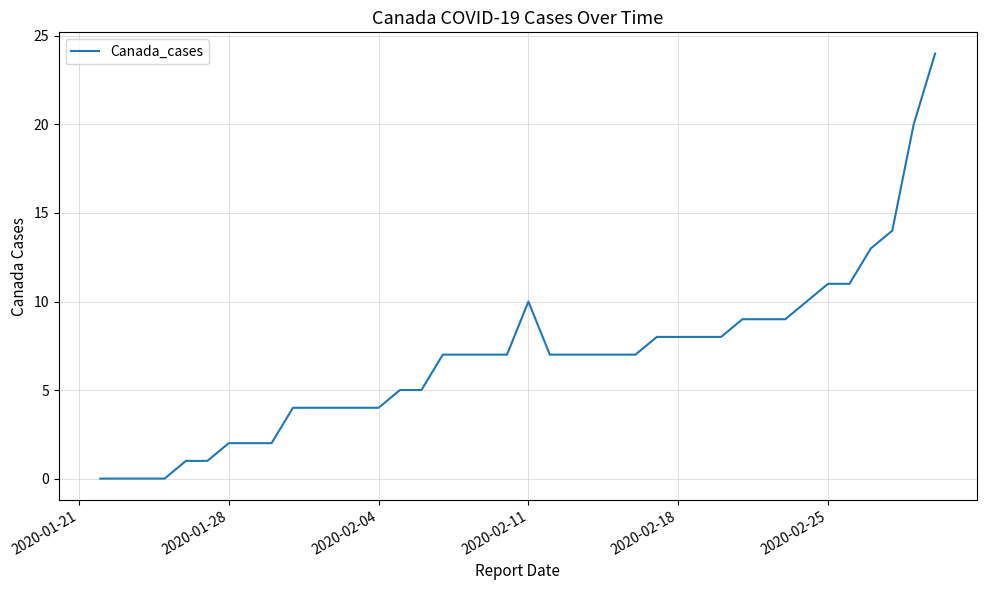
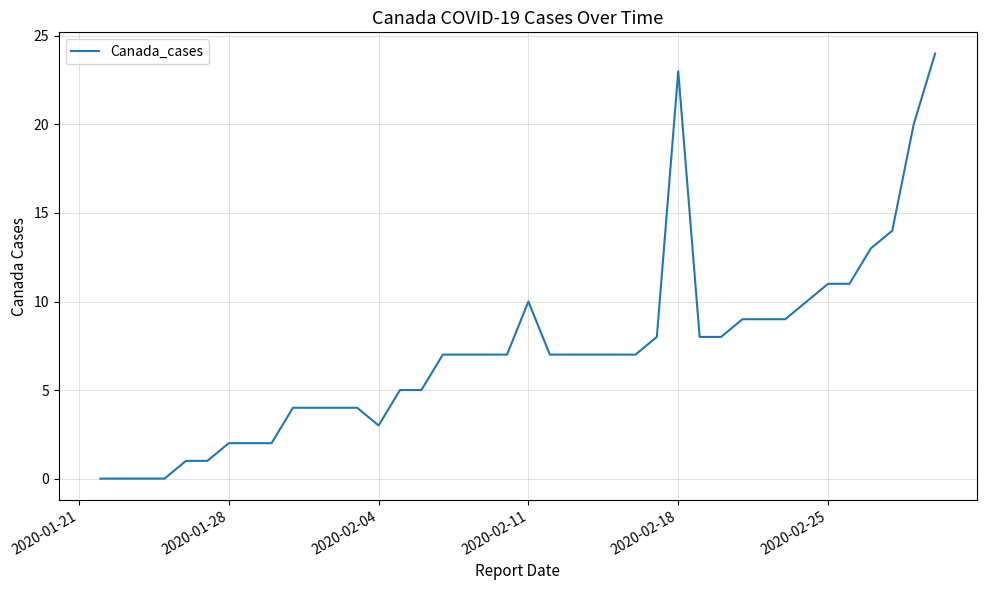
  {
    "2020-01-28": 2,
-   "2020-02-04": 4,
+   "2020-02-04": 3,
    "2020-02-11": 10,
-   "2020-02-18": 8,
+   "2020-02-18": 23,
    "2020-02-25": 11
  }
